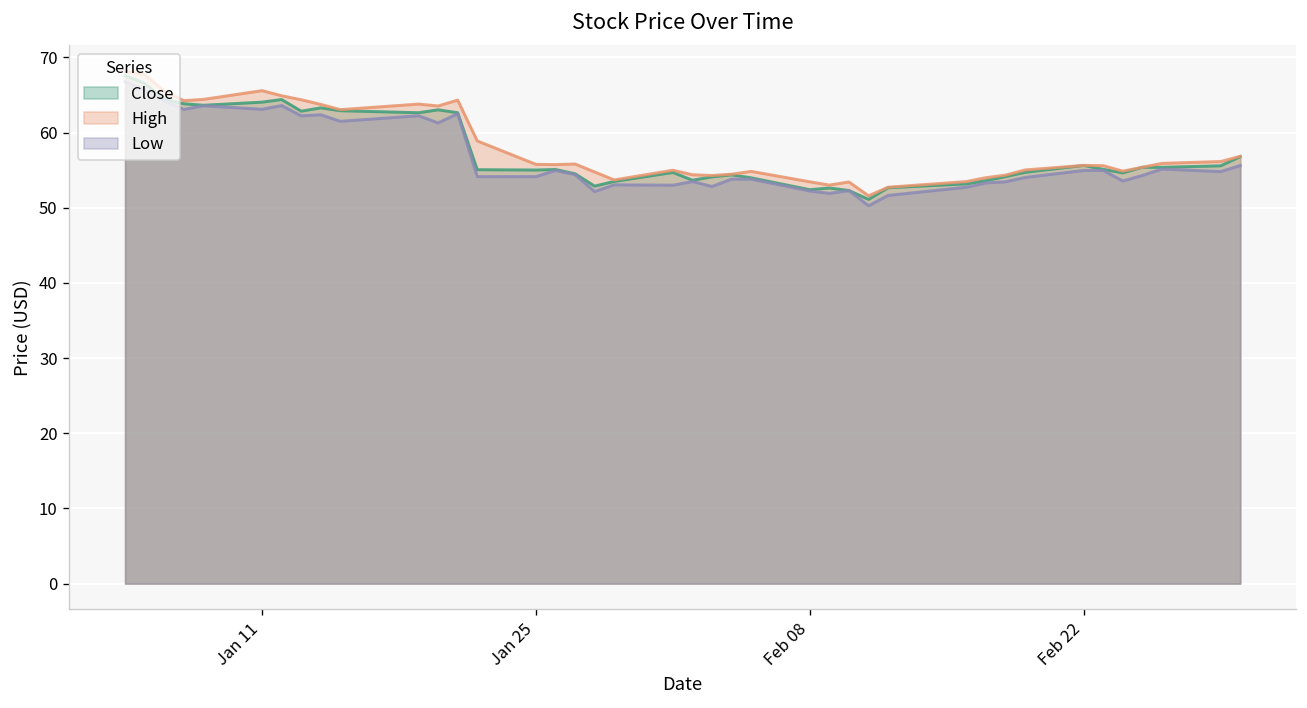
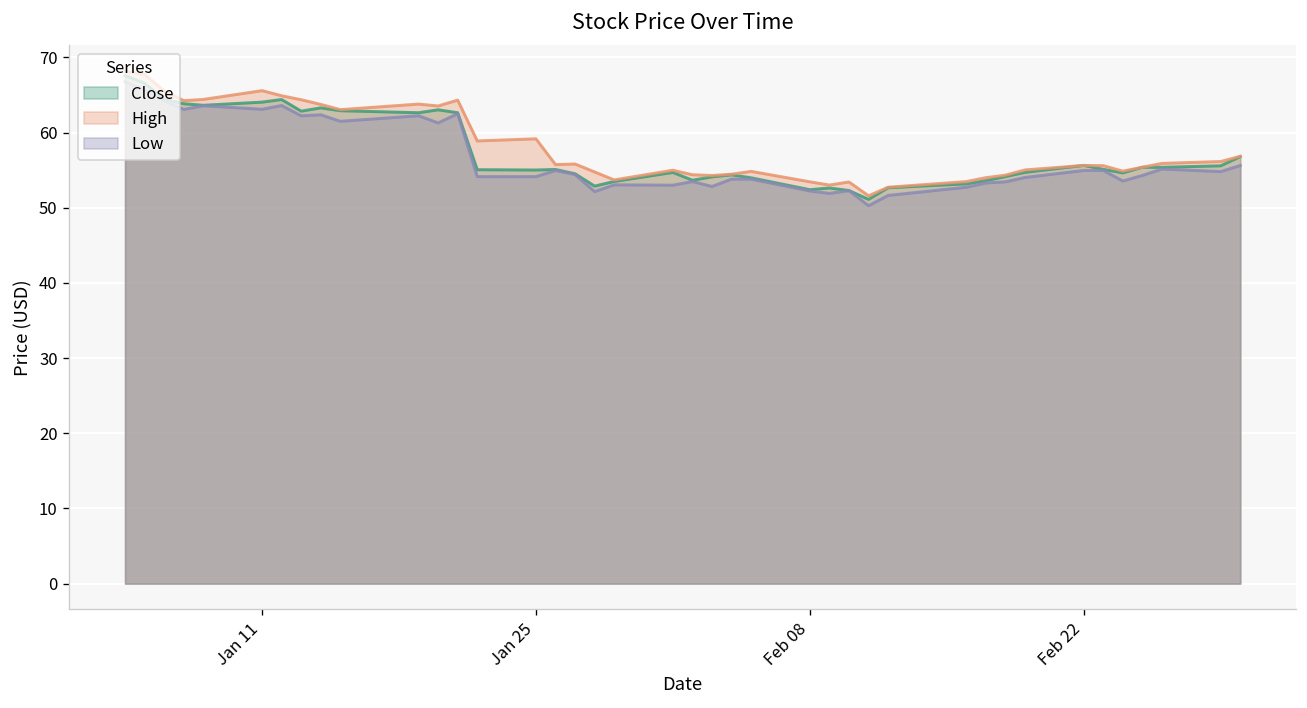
  {
    "High": {
      "Jan 11": 66,
-     "Jan 25": 56,
+     "Jan 25": 59,
      "Feb 08": 53
    }
  }
